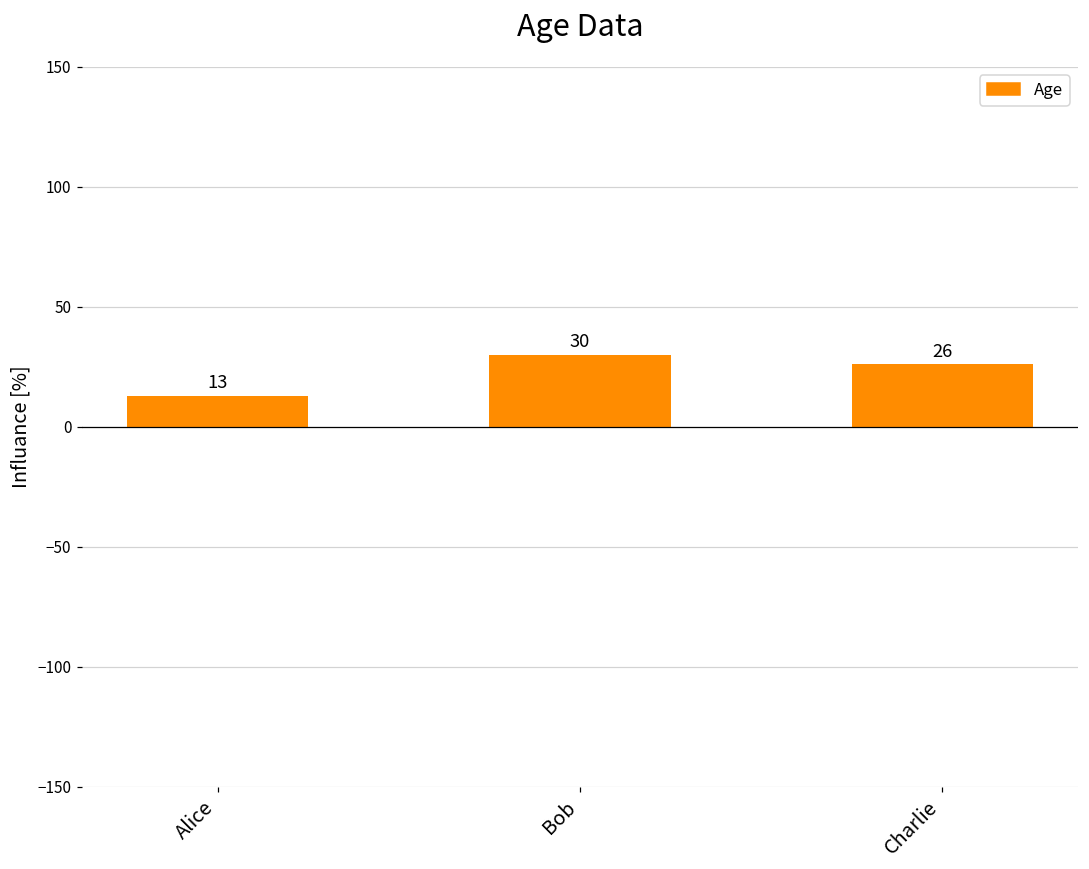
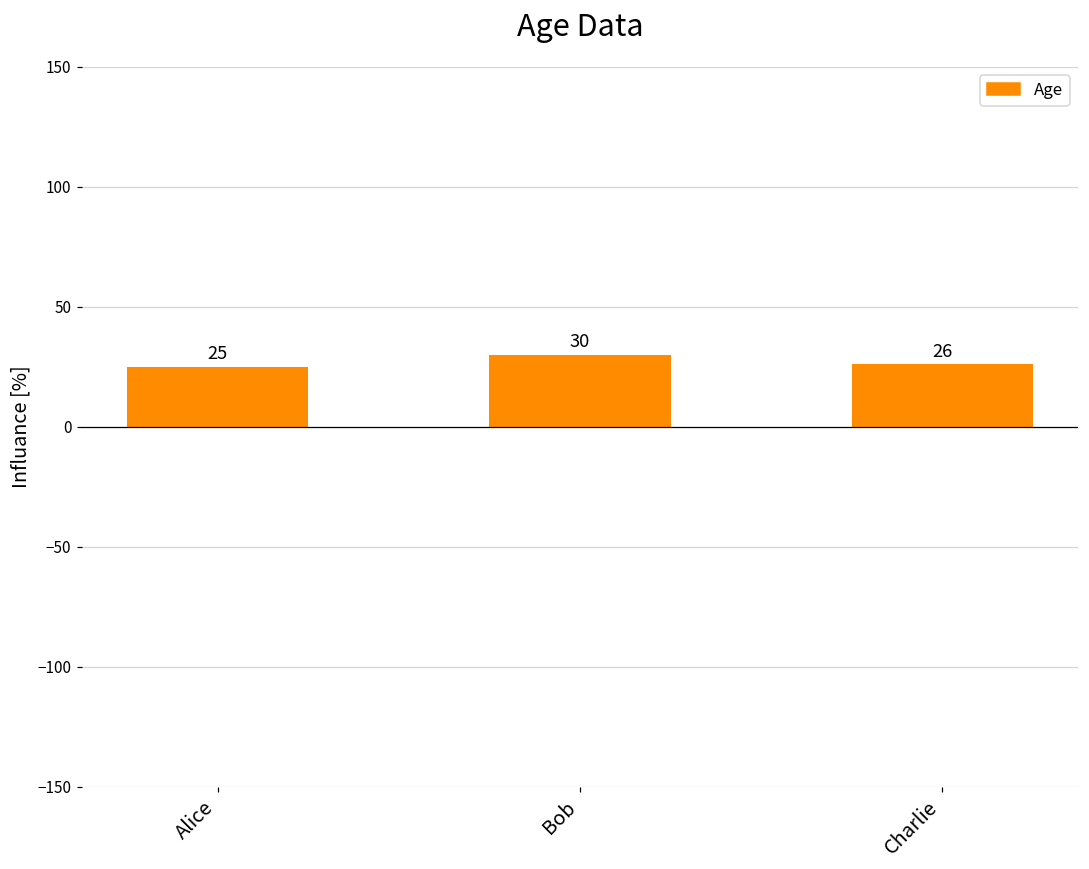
  {
-   "Alice": 13,
+   "Alice": 25,
    "Bob": 30,
    "Charlie": 26
  }
